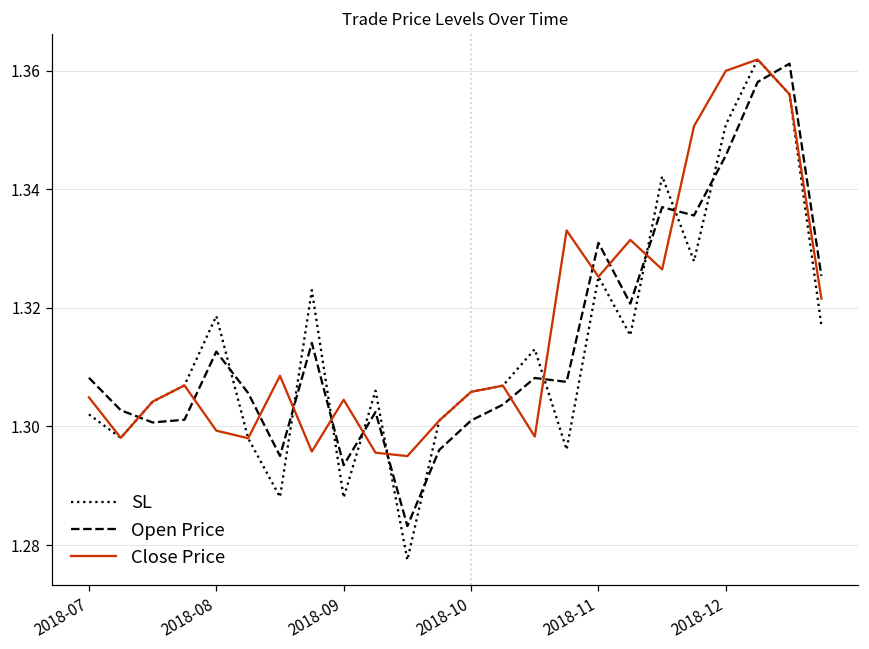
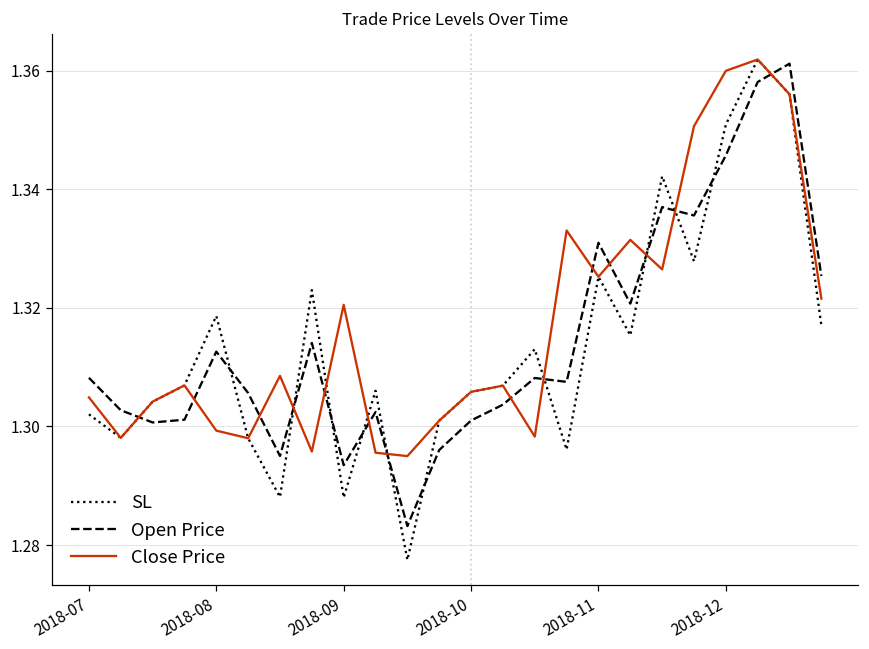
  {
    "Close Price": {
      "2018-07": 1.305,
      "2018-08": 1.299,
-     "2018-09": 1.305,
+     "2018-09": 1.321,
      "2018-12": 1.360
    }
  }
